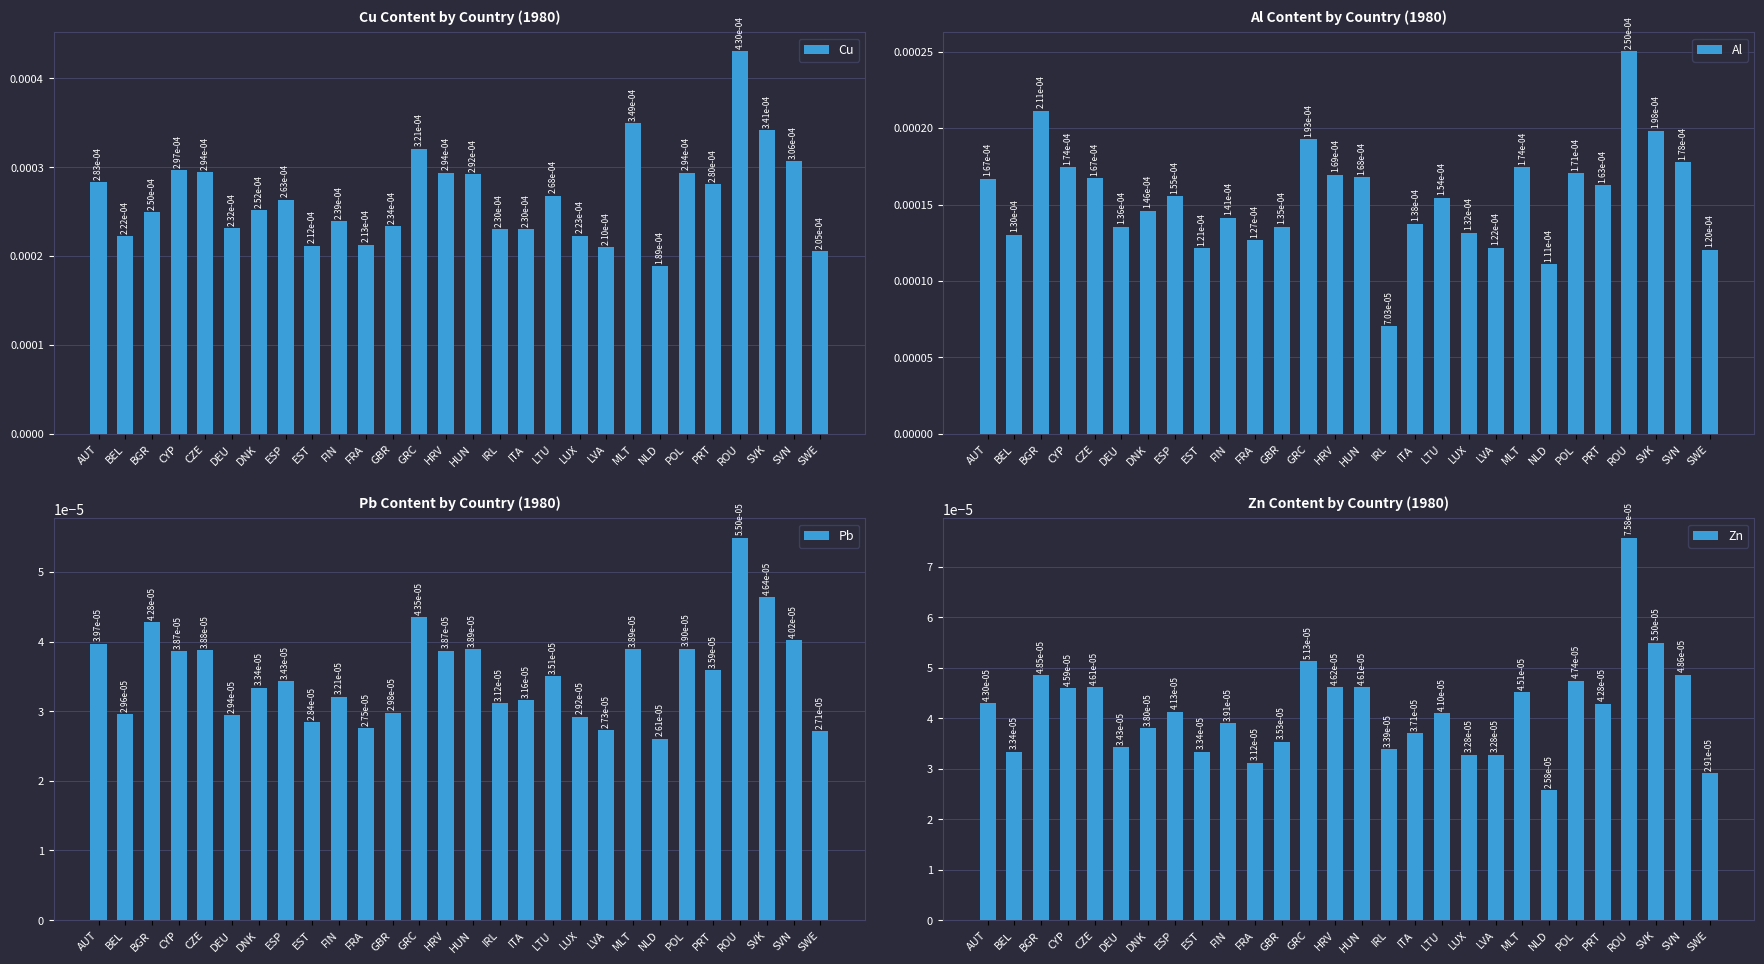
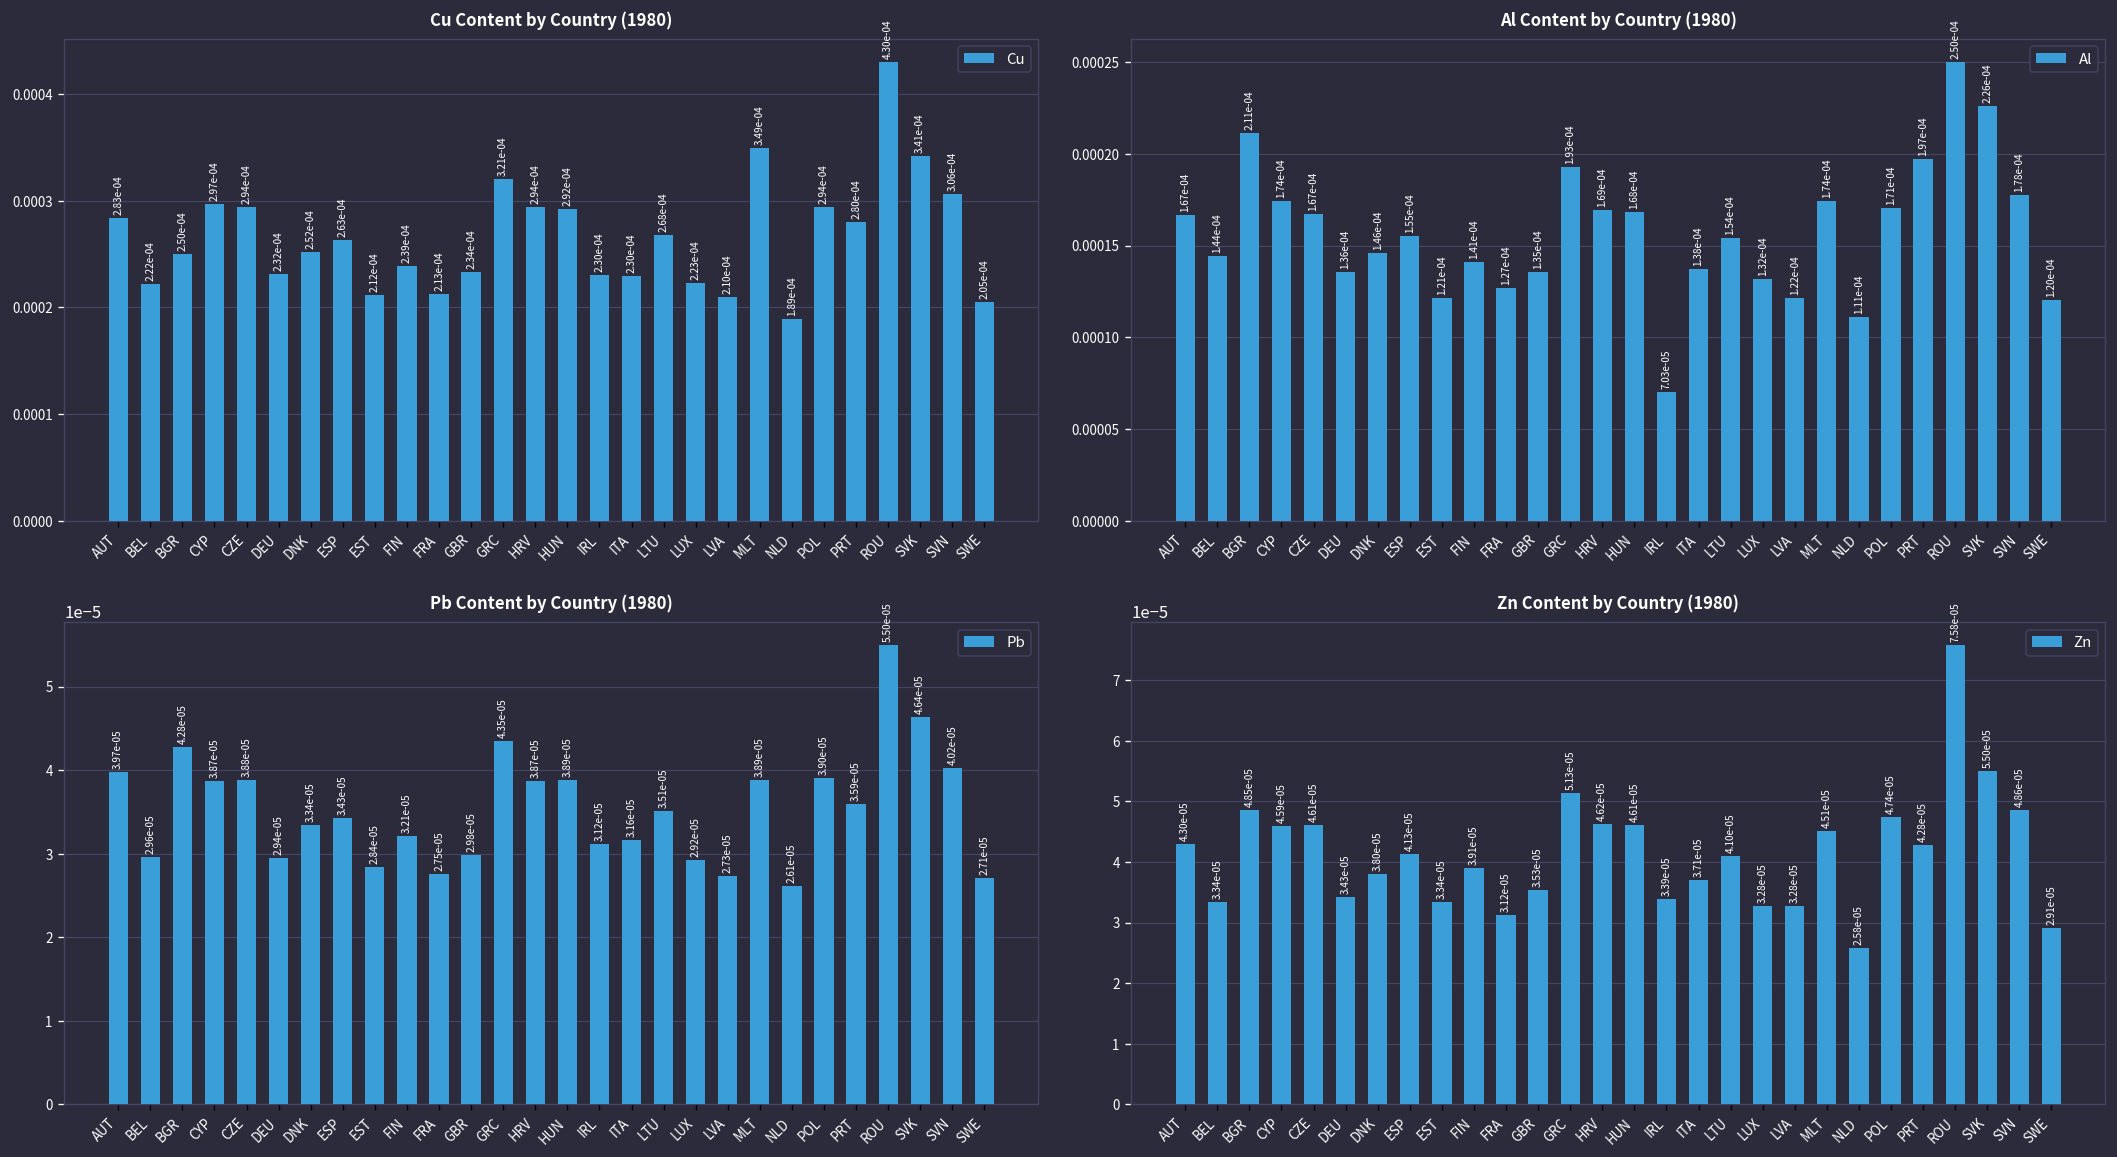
  {
    "Cu Content by Country (1980)": {
      "AUT": "2.83e-04",
      "BEL": "2.22e-04",
      "BGR": "2.50e-04",
      "CYP": "2.97e-04",
      "CZE": "2.94e-04",
      "DEU": "2.32e-04",
      "DNK": "2.52e-04",
      "ESP": "2.63e-04",
      "EST": "2.12e-04",
      "FIN": "2.39e-04",
      "FRA": "2.13e-04",
      "GBR": "2.34e-04",
      "GRC": "3.21e-04",
      "HRV": "2.94e-04",
      "HUN": "2.92e-04",
      "IRL": "2.30e-04",
      "ITA": "2.30e-04",
      "LTU": "2.68e-04",
      "LUX": "2.23e-04",
      "LVA": "2.10e-04",
      "MLT": "3.49e-04",
      "NLD": "1.89e-04",
      "POL": "2.94e-04",
      "PRT": "2.80e-04",
      "ROU": "4.30e-04",
      "SVK": "3.41e-04",
      "SVN": "3.06e-04",
      "SWE": "2.05e-04"
    },
    "Al Content by Country (1980)": {
      "AUT": "1.67e-04",
-     "BEL": "1.30e-04",
+     "BEL": "1.44e-04",
      "BGR": "2.11e-04",
      "CYP": "1.74e-04",
      "CZE": "1.67e-04",
      "DEU": "1.36e-04",
      "DNK": "1.46e-04",
      "ESP": "1.55e-04",
      "EST": "1.21e-04",
      "FIN": "1.41e-04",
      "FRA": "1.27e-04",
      "GBR": "1.35e-04",
      "GRC": "1.93e-04",
      "HRV": "1.69e-04",
      "HUN": "1.68e-04",
      "IRL": "7.03e-05",
      "ITA": "1.38e-04",
      "LTU": "1.54e-04",
      "LUX": "1.32e-04",
      "LVA": "1.22e-04",
      "MLT": "1.74e-04",
      "NLD": "1.11e-04",
      "POL": "1.71e-04",
-     "PRT": "1.63e-04",
+     "PRT": "1.97e-04",
      "ROU": "2.50e-04",
-     "SVK": "1.98e-04",
+     "SVK": "2.26e-04",
      "SVN": "1.78e-04",
      "SWE": "1.20e-04"
    },
    "Pb Content by Country (1980)": {
      "AUT": "3.97e-05",
      "BEL": "2.96e-05",
      "BGR": "4.28e-05",
      "CYP": "3.87e-05",
      "CZE": "3.88e-05",
      "DEU": "2.94e-05",
      "DNK": "3.34e-05",
      "ESP": "3.43e-05",
      "EST": "2.84e-05",
      "FIN": "3.21e-05",
      "FRA": "2.75e-05",
      "GBR": "2.98e-05",
      "GRC": "4.35e-05",
      "HRV": "3.87e-05",
      "HUN": "3.89e-05",
      "IRL": "3.12e-05",
      "ITA": "3.16e-05",
      "LTU": "3.51e-05",
      "LUX": "2.92e-05",
      "LVA": "2.73e-05",
      "MLT": "3.89e-05",
      "NLD": "2.61e-05",
      "POL": "3.90e-05",
      "PRT": "3.59e-05",
      "ROU": "5.50e-05",
      "SVK": "4.64e-05",
      "SVN": "4.02e-05",
      "SWE": "2.71e-05"
    },
    "Zn Content by Country (1980)": {
      "AUT": "4.30e-05",
      "BEL": "3.34e-05",
      "BGR": "4.85e-05",
      "CYP": "4.59e-05",
      "CZE": "4.61e-05",
      "DEU": "3.43e-05",
      "DNK": "3.80e-05",
      "ESP": "4.13e-05",
      "EST": "3.34e-05",
      "FIN": "3.91e-05",
      "FRA": "3.12e-05",
      "GBR": "3.53e-05",
      "GRC": "5.13e-05",
      "HRV": "4.62e-05",
      "HUN": "4.61e-05",
      "IRL": "3.39e-05",
      "ITA": "3.71e-05",
      "LTU": "4.10e-05",
      "LUX": "3.28e-05",
      "LVA": "3.28e-05",
      "MLT": "4.51e-05",
      "NLD": "2.58e-05",
      "POL": "4.74e-05",
      "PRT": "4.28e-05",
      "ROU": "7.58e-05",
      "SVK": "5.50e-05",
      "SVN": "4.86e-05",
      "SWE": "2.91e-05"
    }
  }
